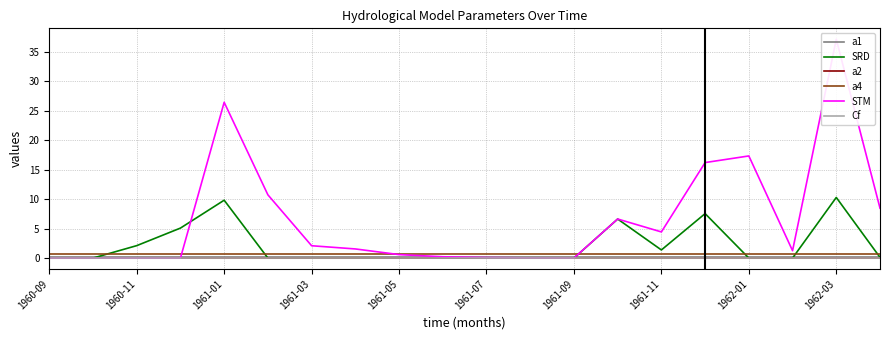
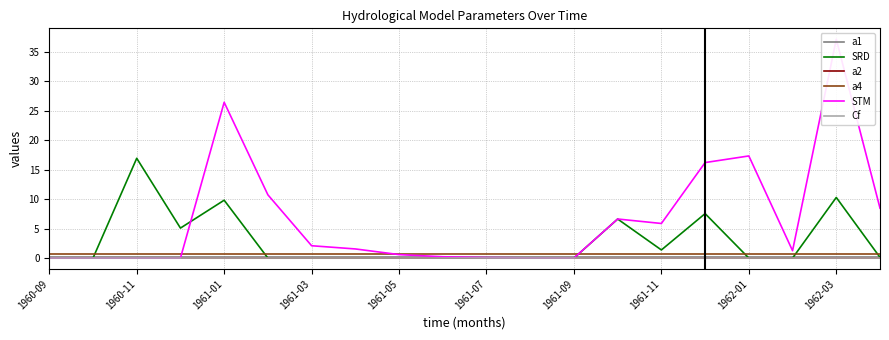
  {
    "SRD": {
-     "1960-11": 2,
+     "1960-11": 17,
      "1961-01": 10,
      "1961-11": 1,
      "1962-03": 10
    },
    "a4": {
      "1960-09": 1,
      "1960-11": 1,
      "1961-01": 1,
      "1961-03": 1,
      "1961-07": 1,
      "1961-09": 1,
      "1961-11": 1,
      "1962-01": 1,
      "1962-03": 1
    },
    "STM": {
      "1961-01": 26,
      "1961-03": 2,
-     "1961-11": 4,
+     "1961-11": 6,
      "1962-01": 17
    }
  }
